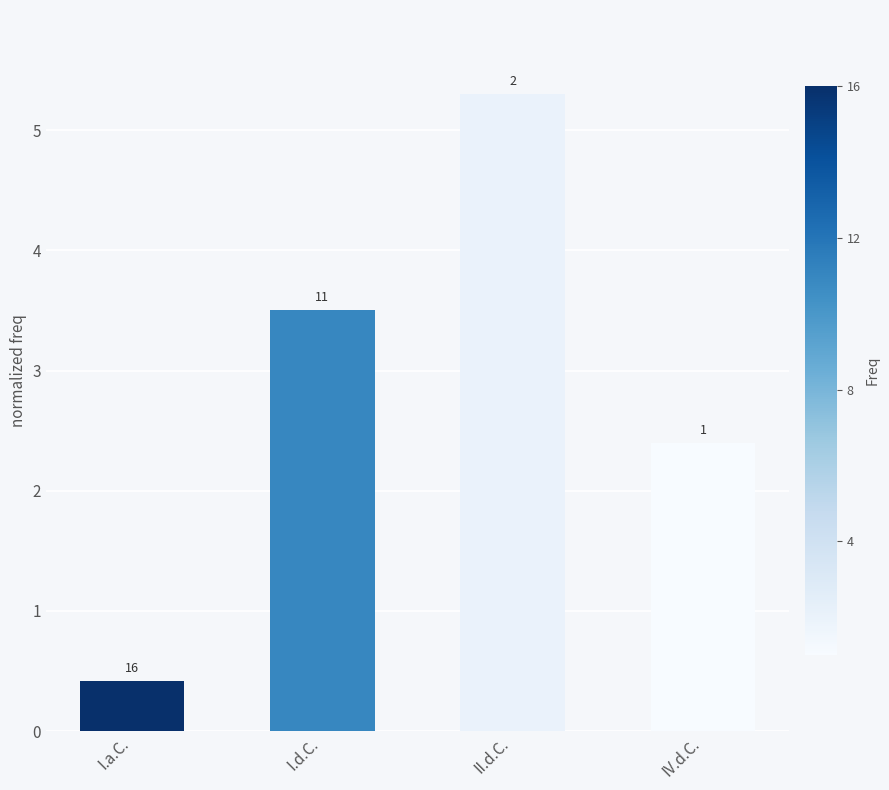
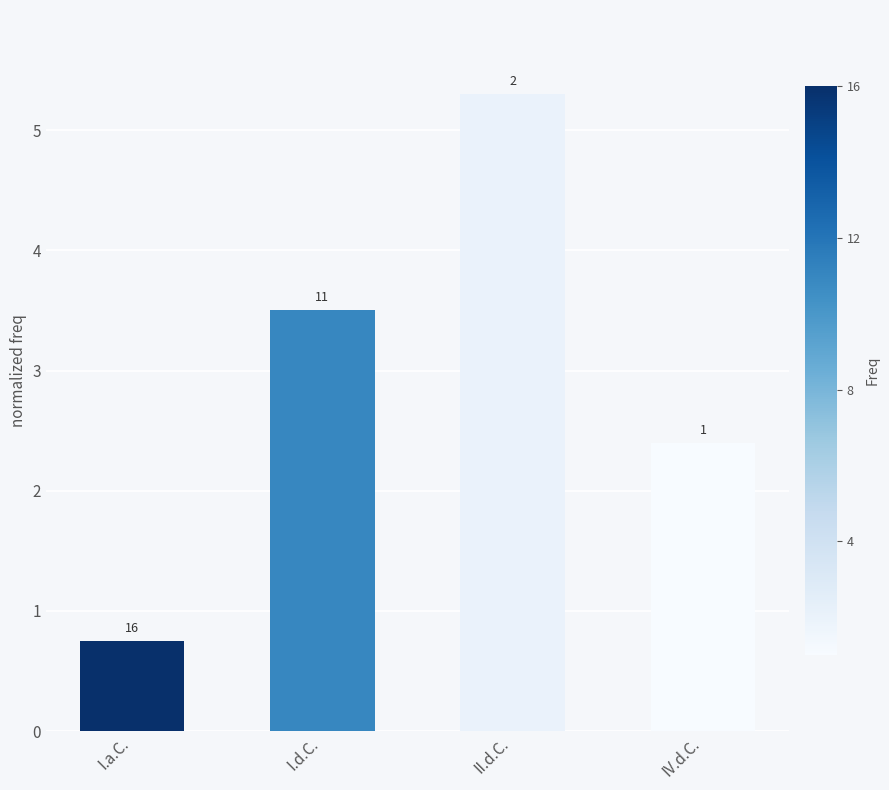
  {
-   "I.a.C.": 0.42
+   "I.a.C.": 0.75
  }
